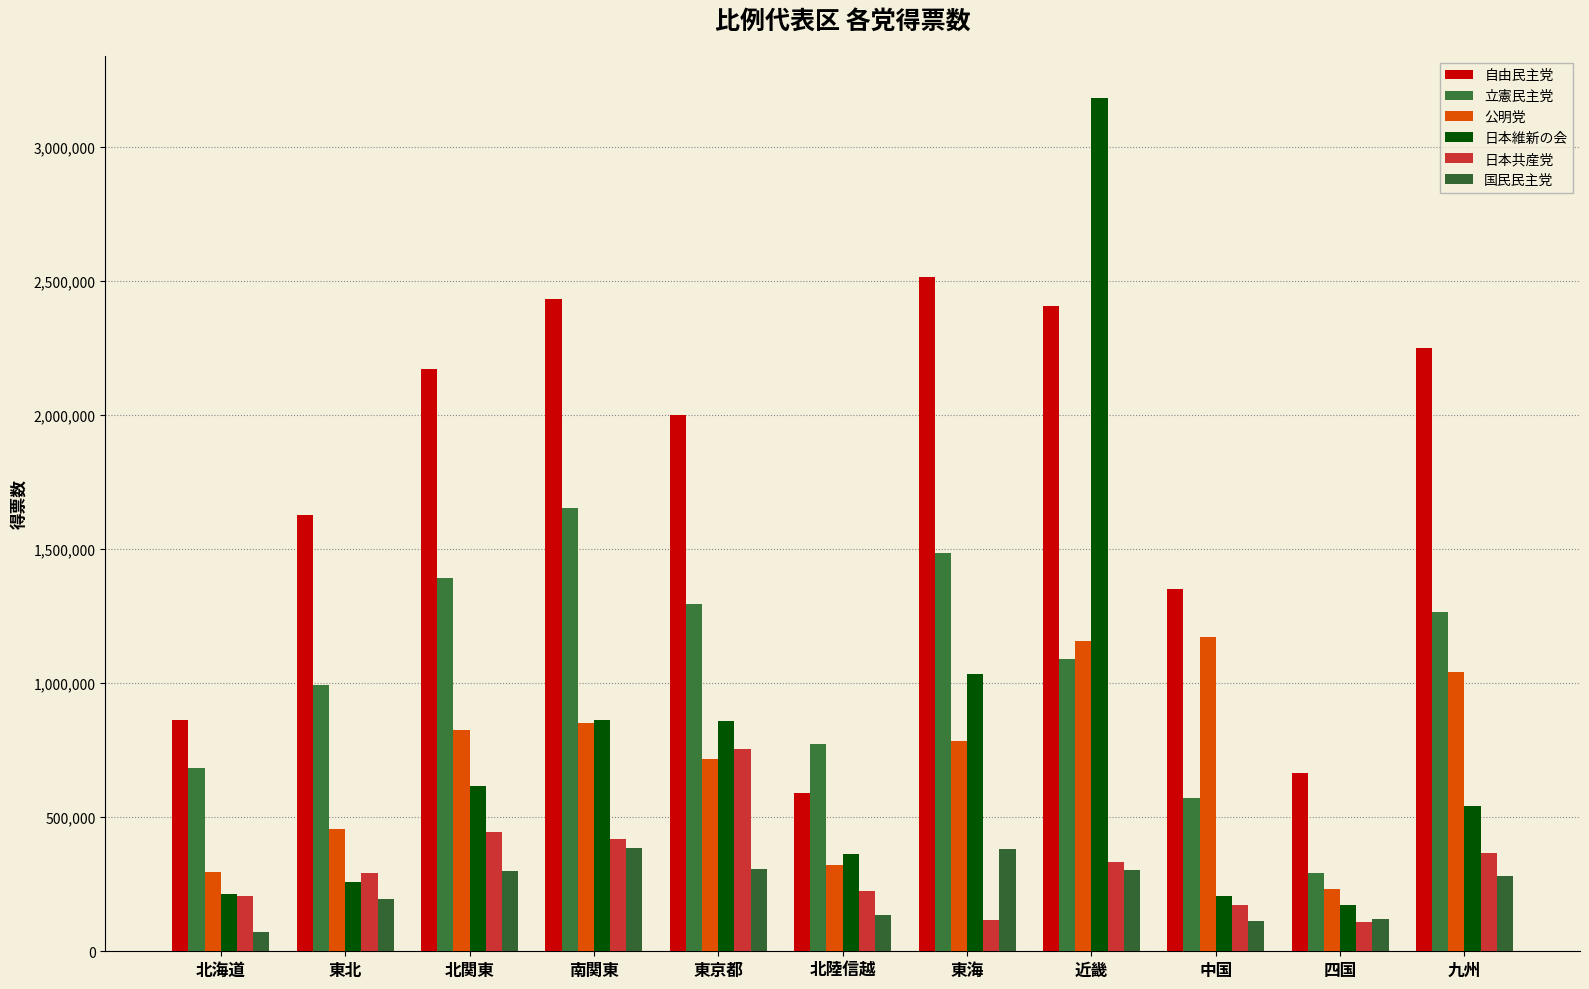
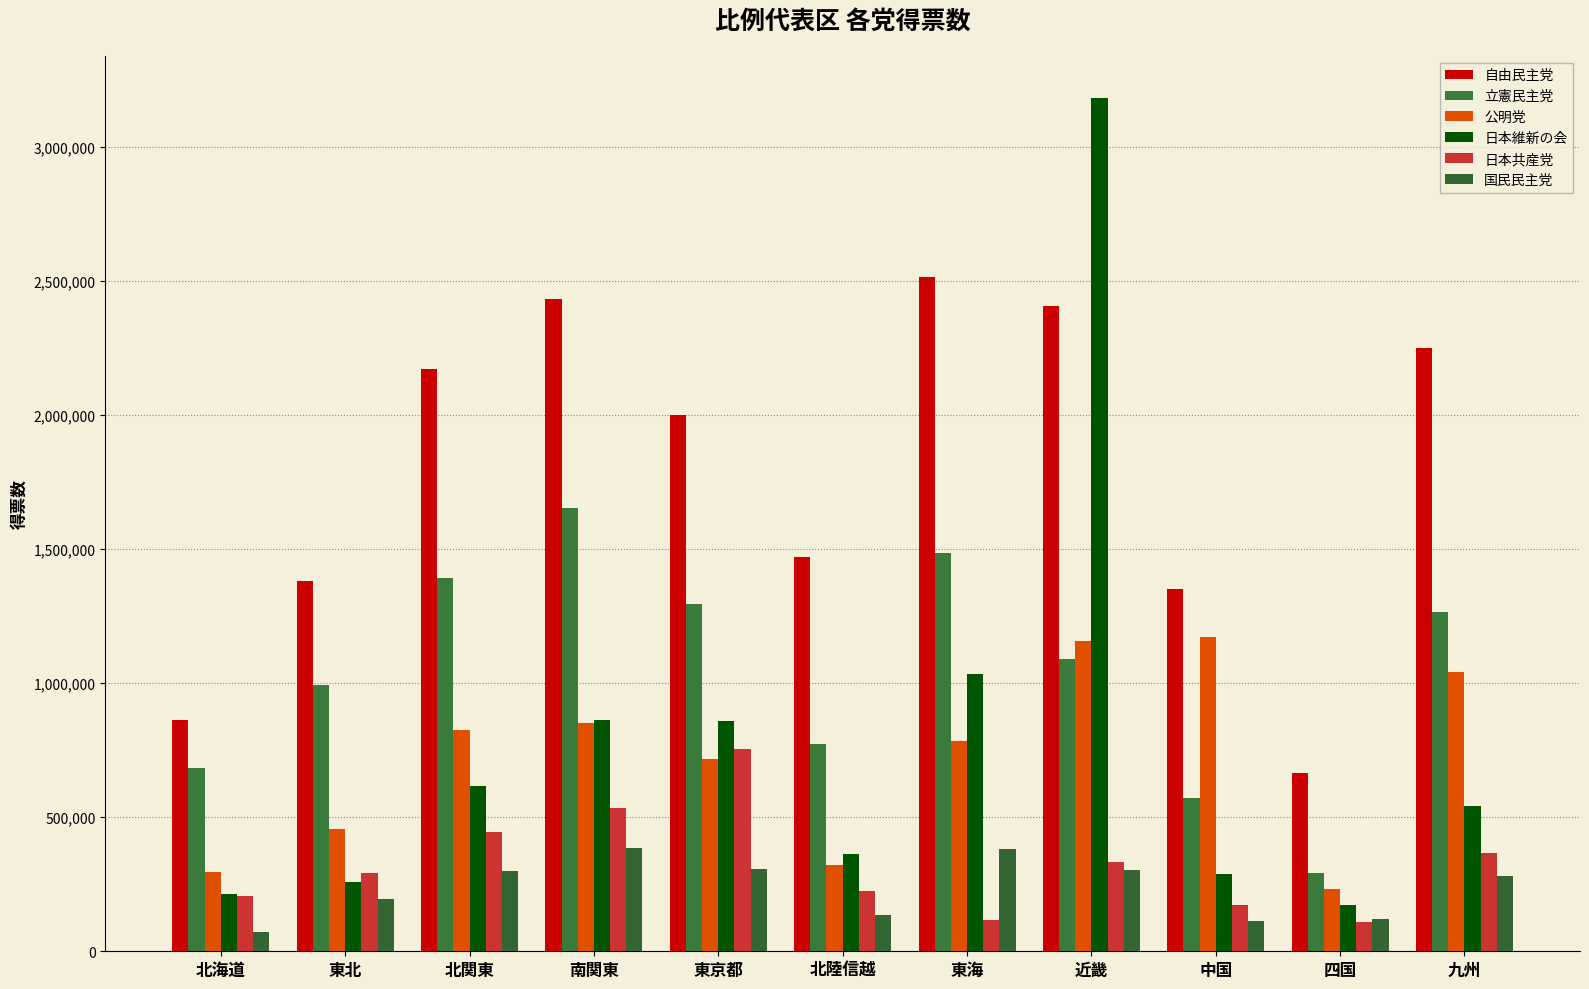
  {
    "自由民主党": {
      "北海道": "860,000",
-     "東北": "1,630,000",
+     "東北": "1,380,000",
      "北関東": "2,170,000",
      "南関東": "2,430,000",
      "東京都": "2,000,000",
-     "北陸信越": "590,000",
+     "北陸信越": "1,470,000",
      "東海": "2,520,000",
      "近畿": "2,410,000",
      "中国": "1,350,000",
      "四国": "660,000",
      "九州": "2,250,000"
    },
    "公明党": {
      "北海道": "290,000",
      "東北": "460,000",
      "北関東": "820,000",
      "南関東": "850,000",
      "東京都": "720,000",
      "北陸信越": "320,000",
      "東海": "780,000",
      "近畿": "1,160,000",
      "中国": "1,170,000",
      "四国": "230,000",
      "九州": "1,040,000"
    },
    "日本維新の会": {
      "北海道": "220,000",
      "東北": "260,000",
      "北関東": "620,000",
      "南関東": "860,000",
      "東京都": "860,000",
      "北陸信越": "360,000",
      "東海": "1,030,000",
      "近畿": "3,180,000",
-     "中国": "200,000",
+     "中国": "290,000",
      "四国": "170,000",
      "九州": "540,000"
    },
    "日本共産党": {
      "北海道": "210,000",
      "東北": "290,000",
      "北関東": "440,000",
-     "南関東": "420,000",
+     "南関東": "530,000",
      "東京都": "750,000",
      "北陸信越": "230,000",
      "東海": "120,000",
      "近畿": "330,000",
      "中国": "170,000",
      "四国": "110,000",
      "九州": "370,000"
    }
  }
